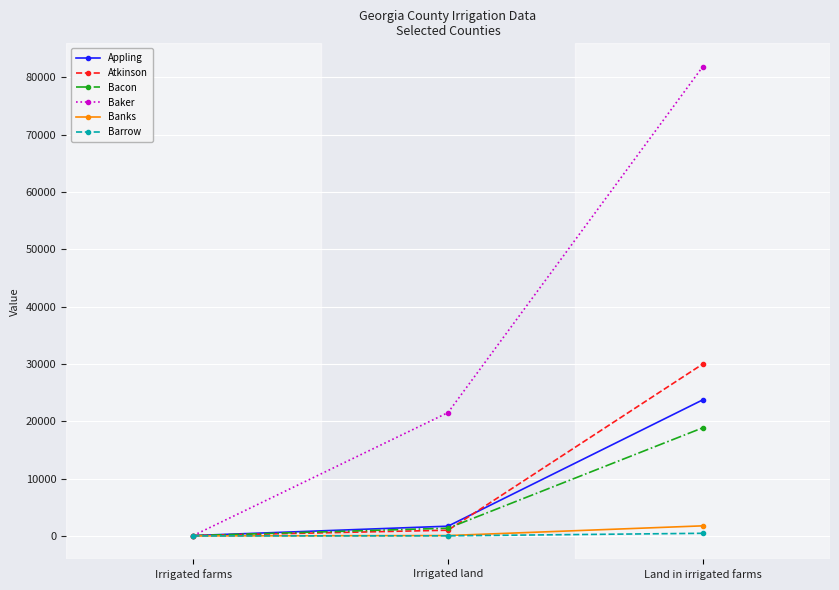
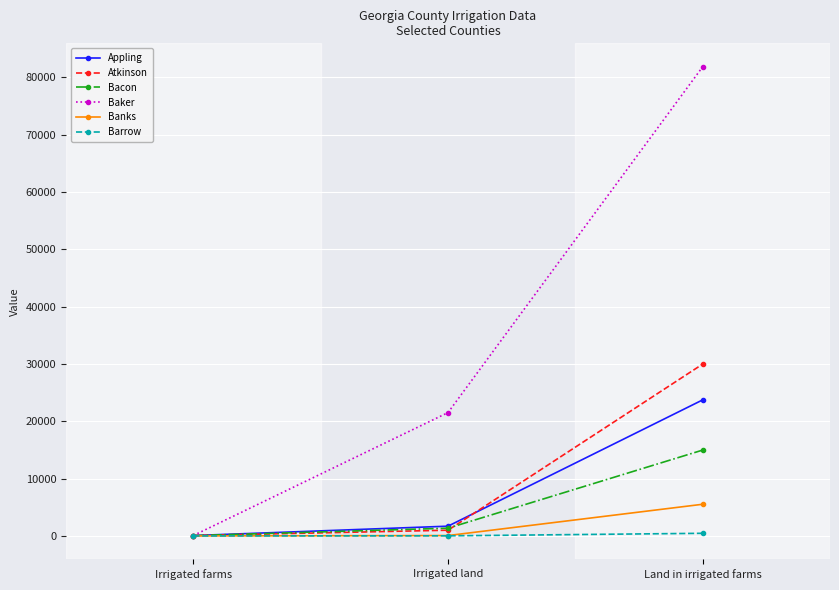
  {
    "Appling": {
      "Land in irrigated farms": 24000
    },
    "Atkinson": {
      "Land in irrigated farms": 30000
    },
    "Bacon": {
-     "Land in irrigated farms": 19000
+     "Land in irrigated farms": 15000
    },
    "Baker": {
      "Irrigated land": 22000,
      "Land in irrigated farms": 82000
    },
    "Banks": {
-     "Land in irrigated farms": 2000
+     "Land in irrigated farms": 6000
    },
    "Barrow": {
      "Land in irrigated farms": 0
    }
  }
